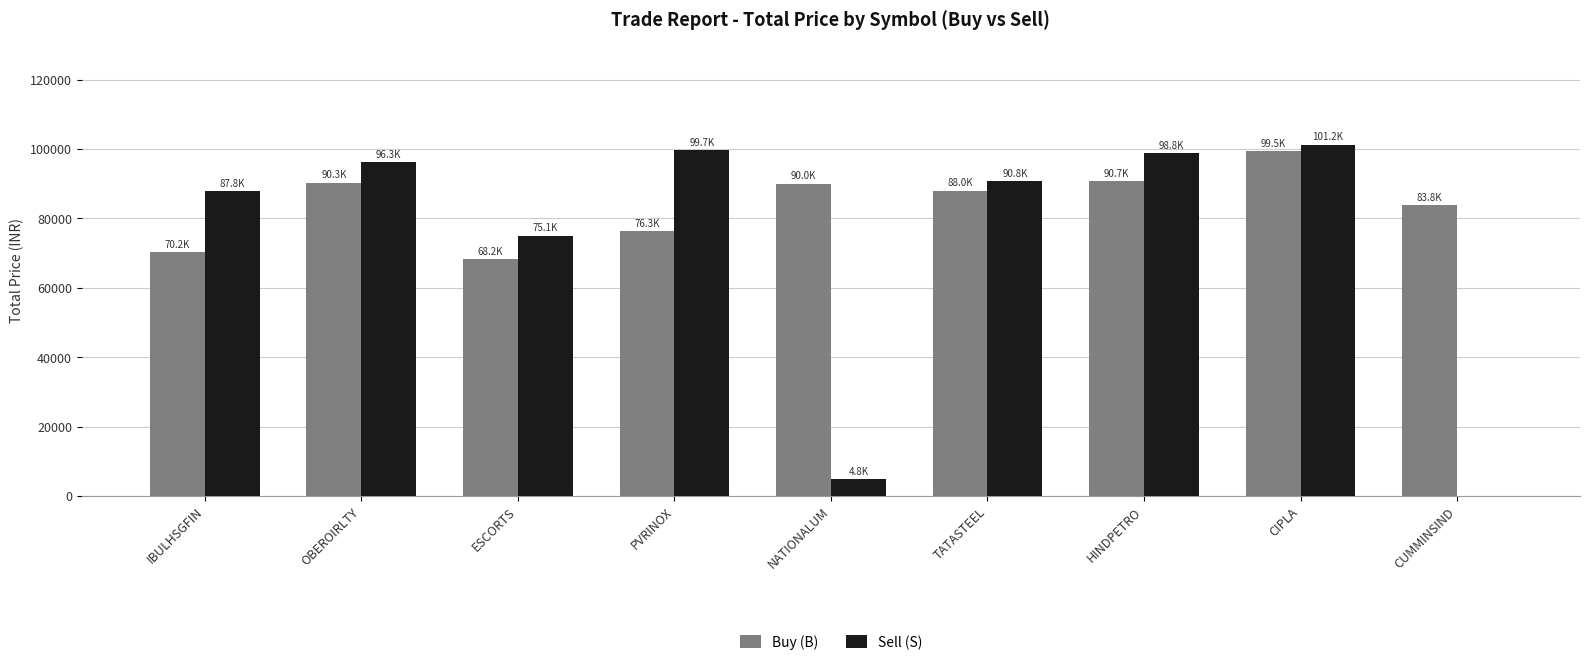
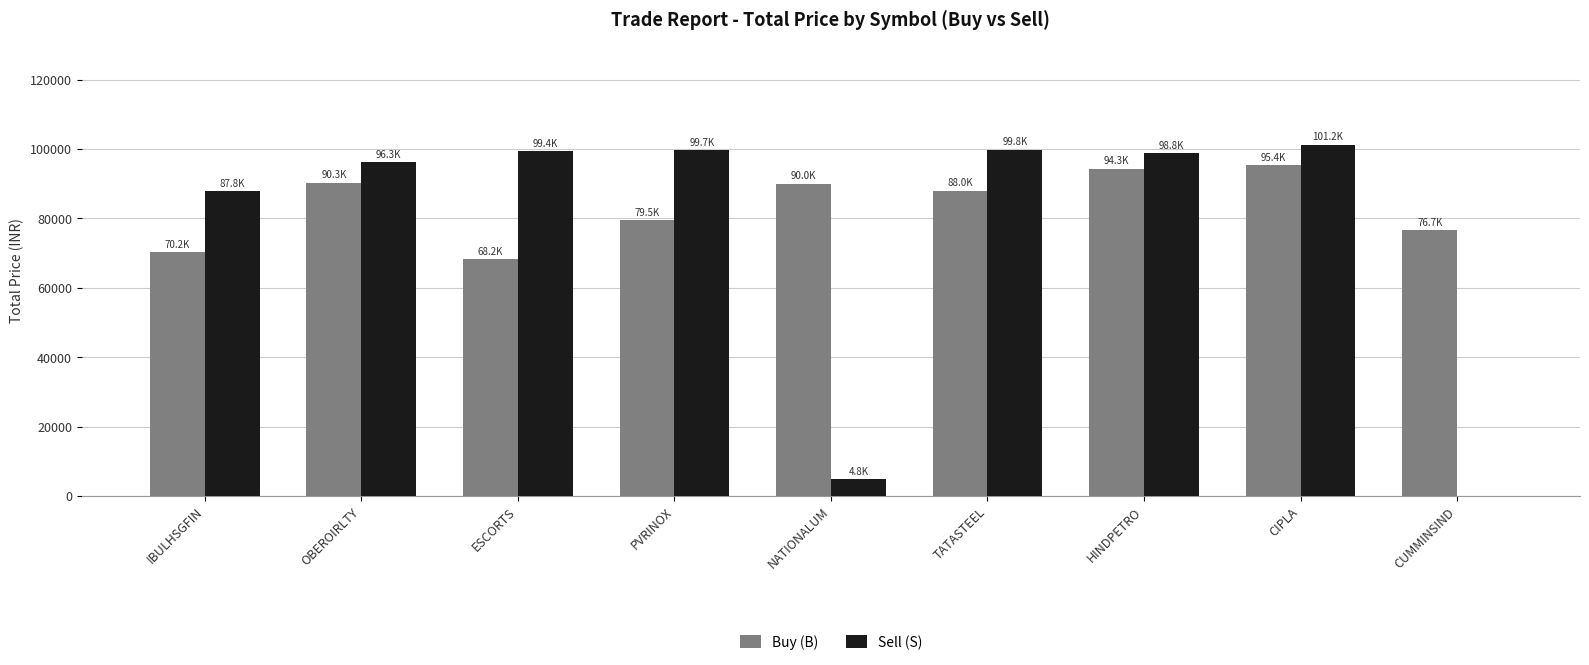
  {
    "Buy (B)": {
      "IBULHSGFIN": "70.2K",
      "OBEROIRLTY": "90.3K",
      "ESCORTS": "68.2K",
-     "PVRINOX": "76.3K",
+     "PVRINOX": "79.5K",
      "NATIONALUM": "90.0K",
      "TATASTEEL": "88.0K",
-     "HINDPETRO": "90.7K",
-     "CIPLA": "99.5K",
-     "CUMMINSIND": "83.8K"
+     "HINDPETRO": "94.3K",
+     "CIPLA": "95.4K",
+     "CUMMINSIND": "76.7K"
    },
    "Sell (S)": {
      "IBULHSGFIN": "87.8K",
      "OBEROIRLTY": "96.3K",
-     "ESCORTS": "75.1K",
+     "ESCORTS": "99.4K",
      "PVRINOX": "99.7K",
      "NATIONALUM": "4.8K",
-     "TATASTEEL": "90.8K",
+     "TATASTEEL": "99.8K",
      "HINDPETRO": "98.8K",
      "CIPLA": "101.2K"
    }
  }
